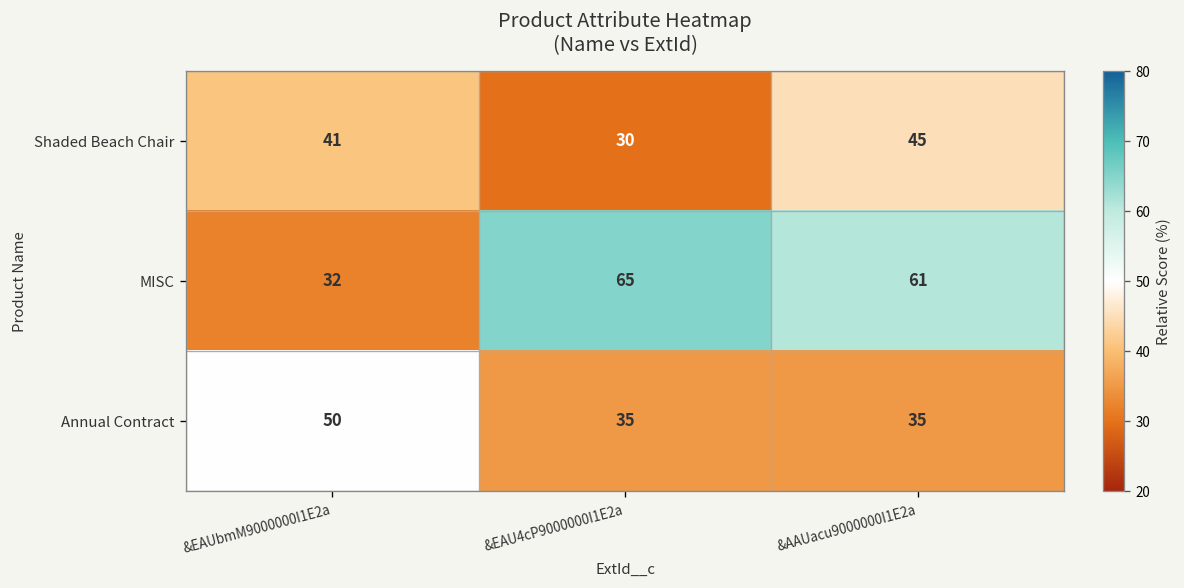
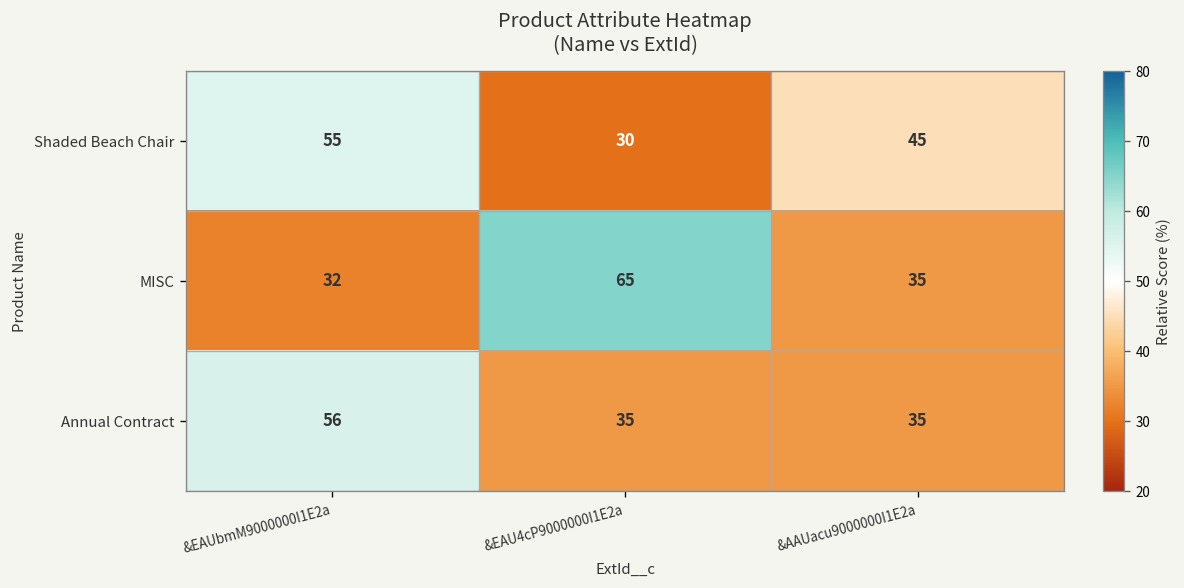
  {
    "Shaded Beach Chair": {
-     "&EAUbmM9000000I1E2a": 41,
+     "&EAUbmM9000000I1E2a": 55,
      "&EAU4cP9000000I1E2a": 30,
      "&AAUacu9000000I1E2a": 45
    },
    "MISC": {
      "&EAUbmM9000000I1E2a": 32,
      "&EAU4cP9000000I1E2a": 65,
-     "&AAUacu9000000I1E2a": 61
+     "&AAUacu9000000I1E2a": 35
    },
    "Annual Contract": {
-     "&EAUbmM9000000I1E2a": 50,
+     "&EAUbmM9000000I1E2a": 56,
      "&EAU4cP9000000I1E2a": 35,
      "&AAUacu9000000I1E2a": 35
    }
  }
